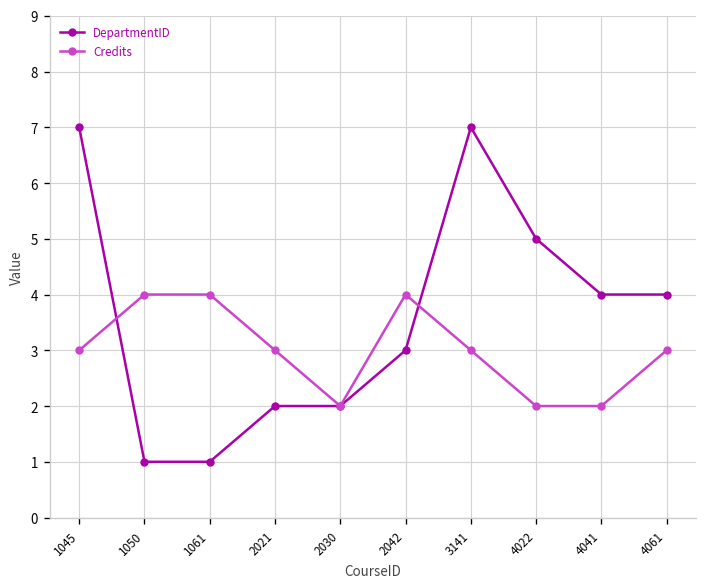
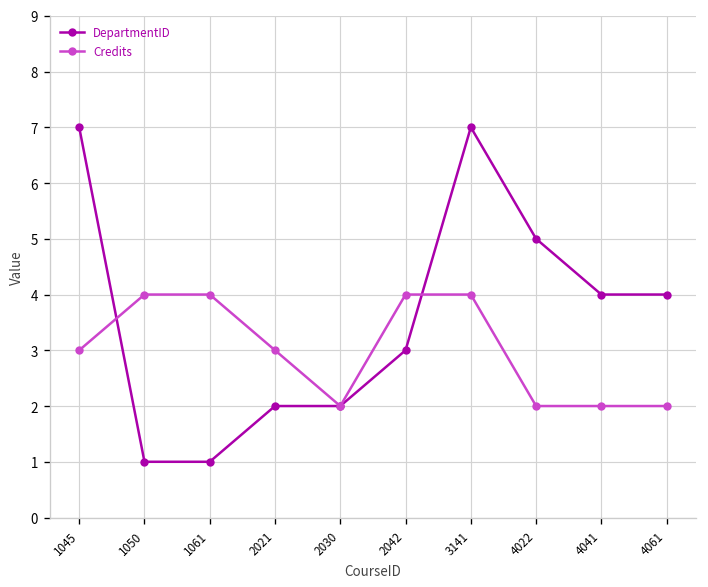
  {
    "DepartmentID": {
      "1045": 7,
      "1050": 1,
      "1061": 1,
      "2021": 2,
      "2042": 3,
      "3141": 7,
      "4022": 5,
      "4041": 4,
      "4061": 4
    },
    "Credits": {
      "1045": 3,
      "1050": 4,
      "1061": 4,
      "2021": 3,
      "2042": 4,
-     "3141": 3,
+     "3141": 4,
      "4022": 2,
      "4041": 2,
-     "4061": 3
+     "4061": 2
    }
  }
